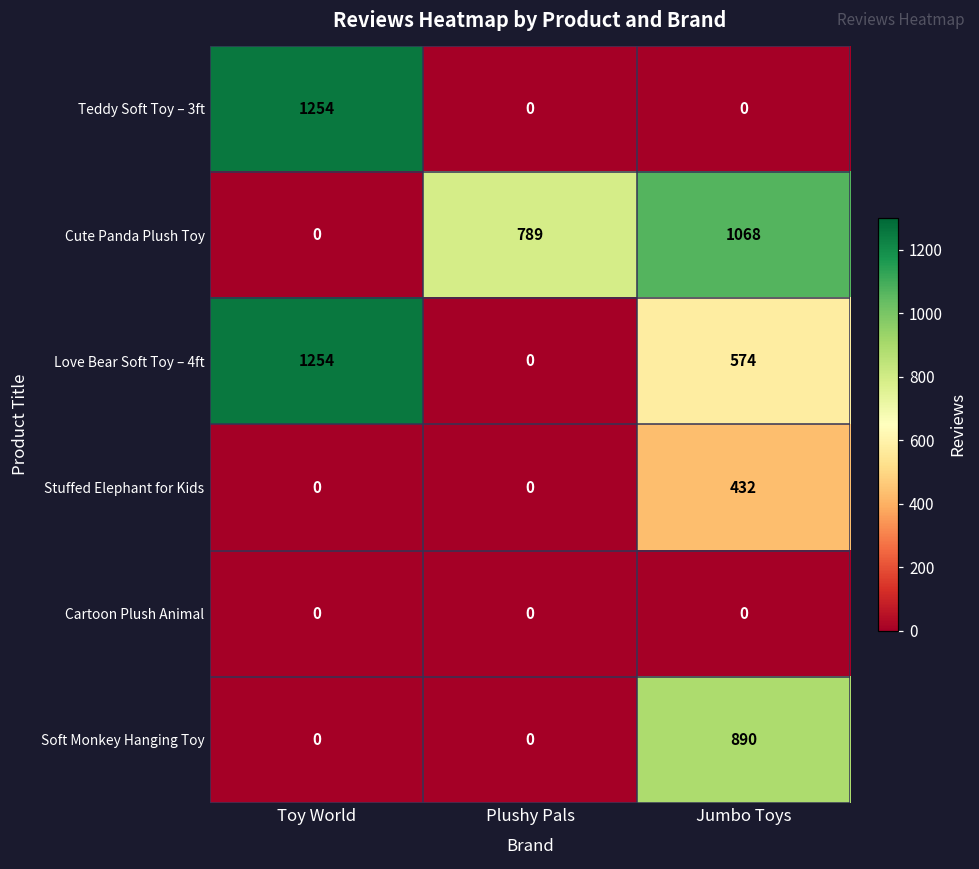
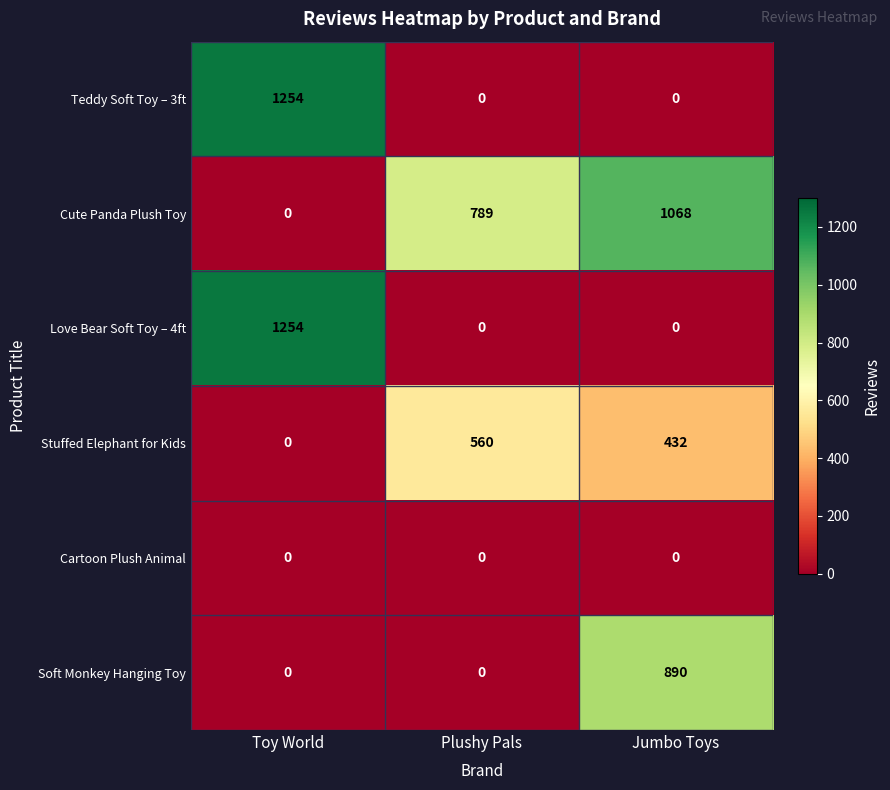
  {
    "Teddy Soft Toy – 3ft": {
      "Toy World": 1254,
      "Plushy Pals": 0,
      "Jumbo Toys": 0
    },
    "Cute Panda Plush Toy": {
      "Toy World": 0,
      "Plushy Pals": 789,
      "Jumbo Toys": 1068
    },
    "Love Bear Soft Toy – 4ft": {
      "Toy World": 1254,
      "Plushy Pals": 0,
-     "Jumbo Toys": 574
+     "Jumbo Toys": 0
    },
    "Stuffed Elephant for Kids": {
      "Toy World": 0,
-     "Plushy Pals": 0,
+     "Plushy Pals": 560,
      "Jumbo Toys": 432
    },
    "Cartoon Plush Animal": {
      "Toy World": 0,
      "Plushy Pals": 0,
      "Jumbo Toys": 0
    },
    "Soft Monkey Hanging Toy": {
      "Toy World": 0,
      "Plushy Pals": 0,
      "Jumbo Toys": 890
    }
  }
